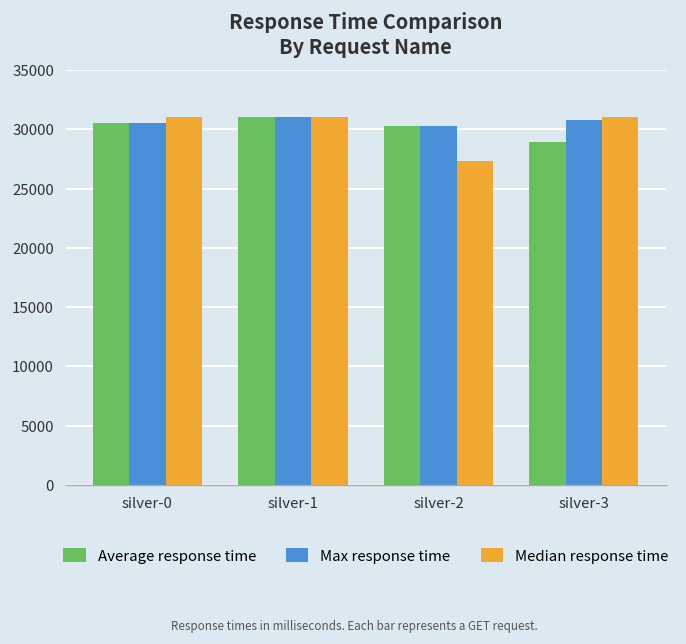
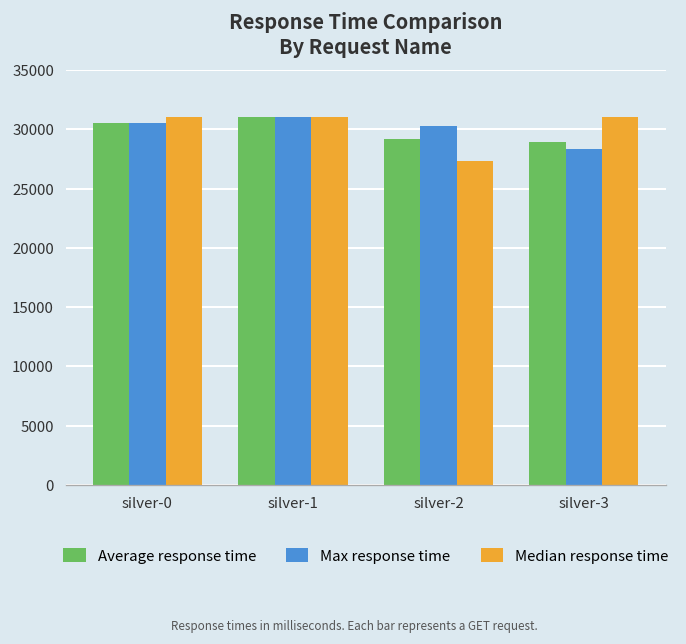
  {
    "Average response time": {
      "silver-0": 31000,
      "silver-1": 31000,
-     "silver-2": 30000,
+     "silver-2": 29000,
      "silver-3": 29000
    },
    "Max response time": {
      "silver-0": 31000,
      "silver-1": 31000,
      "silver-2": 30000,
-     "silver-3": 31000
+     "silver-3": 28000
    },
    "Median response time": {
      "silver-0": 31000,
      "silver-1": 31000,
      "silver-2": 27000,
      "silver-3": 31000
    }
  }
